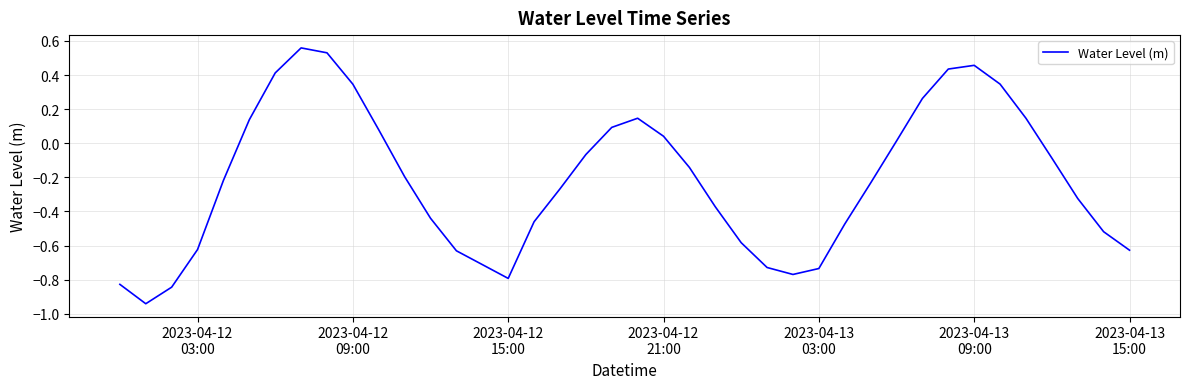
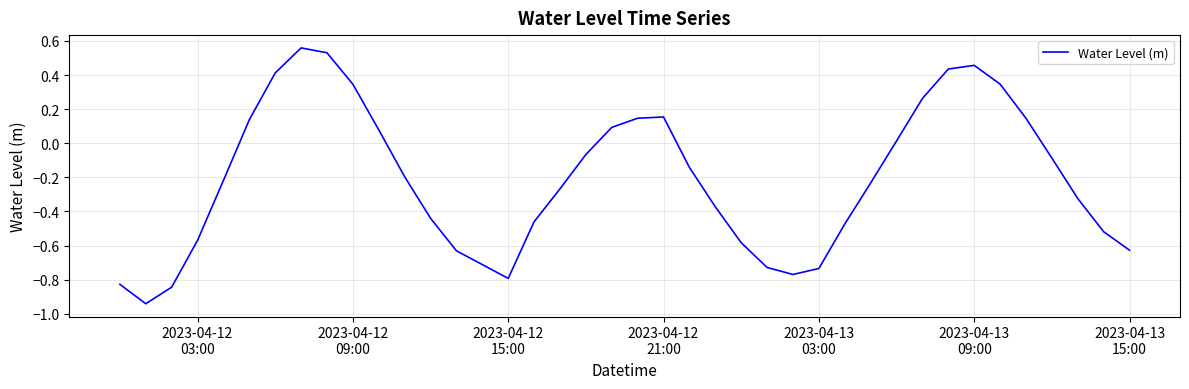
  {
-   "2023-04-12 03:00": -0.62,
+   "2023-04-12 03:00": -0.57,
    "2023-04-12 09:00": 0.35,
    "2023-04-12 15:00": -0.79,
-   "2023-04-12 21:00": 0.04,
+   "2023-04-12 21:00": 0.15,
    "2023-04-13 03:00": -0.73,
    "2023-04-13 09:00": 0.46,
    "2023-04-13 15:00": -0.63
  }
